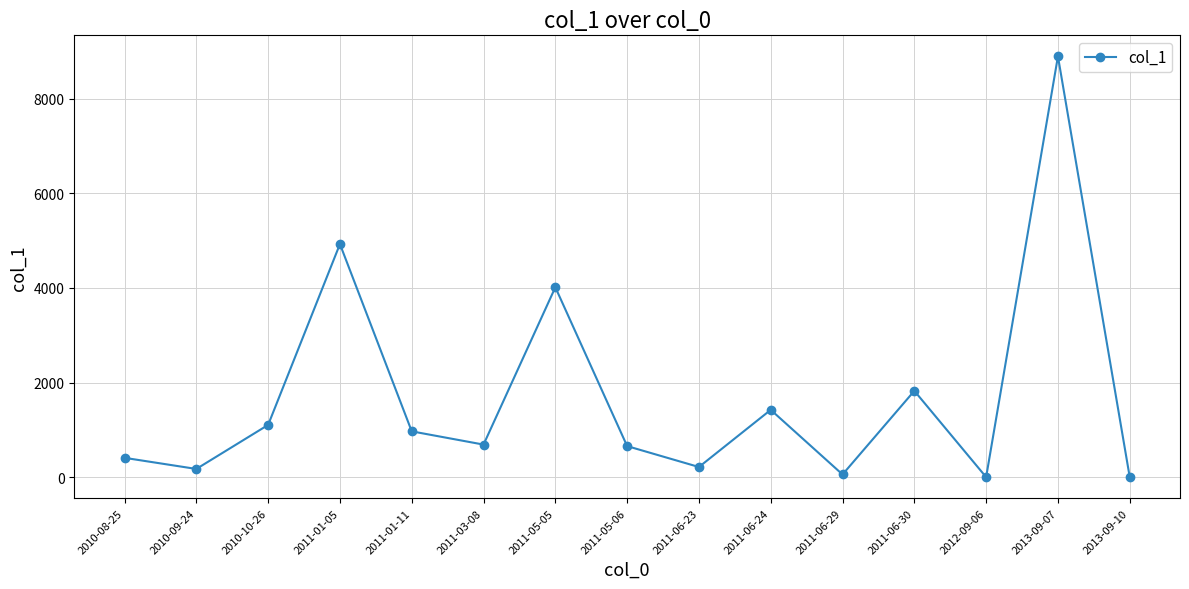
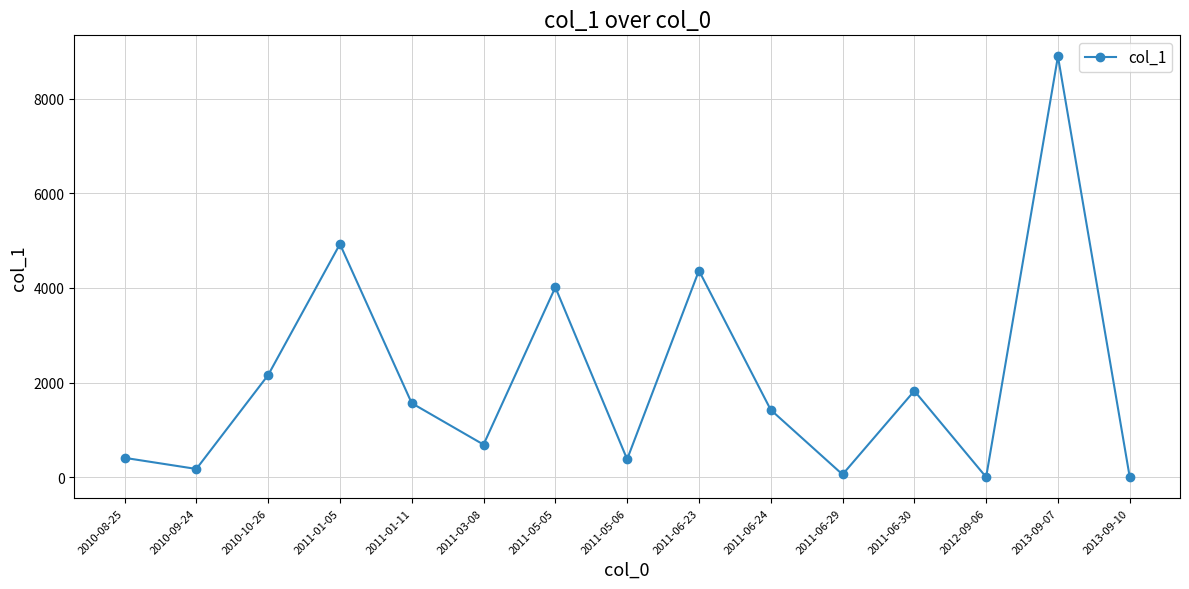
  {
    "2010-08-25": 400,
    "2010-09-24": 200,
-   "2010-10-26": 1100,
+   "2010-10-26": 2200,
    "2011-01-05": 4900,
-   "2011-01-11": 1000,
+   "2011-01-11": 1600,
    "2011-03-08": 700,
    "2011-05-05": 4000,
-   "2011-05-06": 700,
-   "2011-06-23": 200,
+   "2011-05-06": 400,
+   "2011-06-23": 4400,
    "2011-06-24": 1400,
    "2011-06-29": 100,
    "2011-06-30": 1800,
    "2012-09-06": 0,
    "2013-09-07": 8900,
    "2013-09-10": 0
  }
